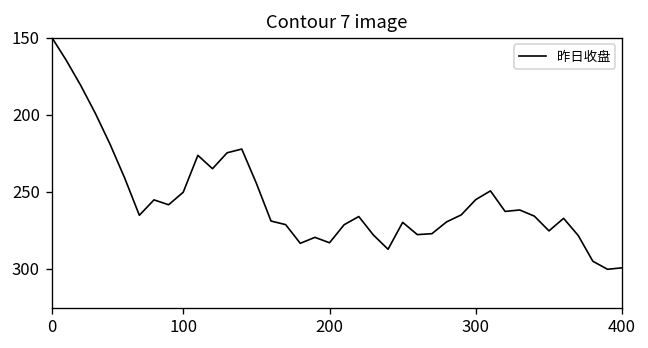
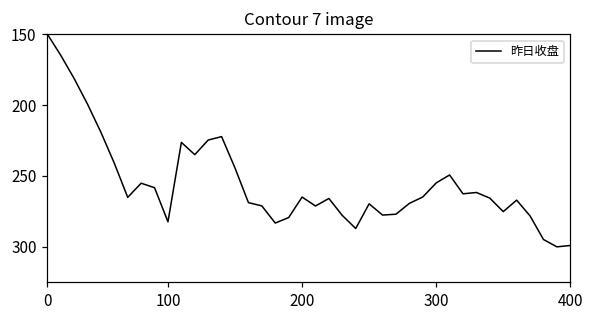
  {
    "0": 150,
-   "100": 250,
-   "200": 283,
+   "100": 283,
+   "200": 265,
    "300": 255,
    "400": 299
  }
